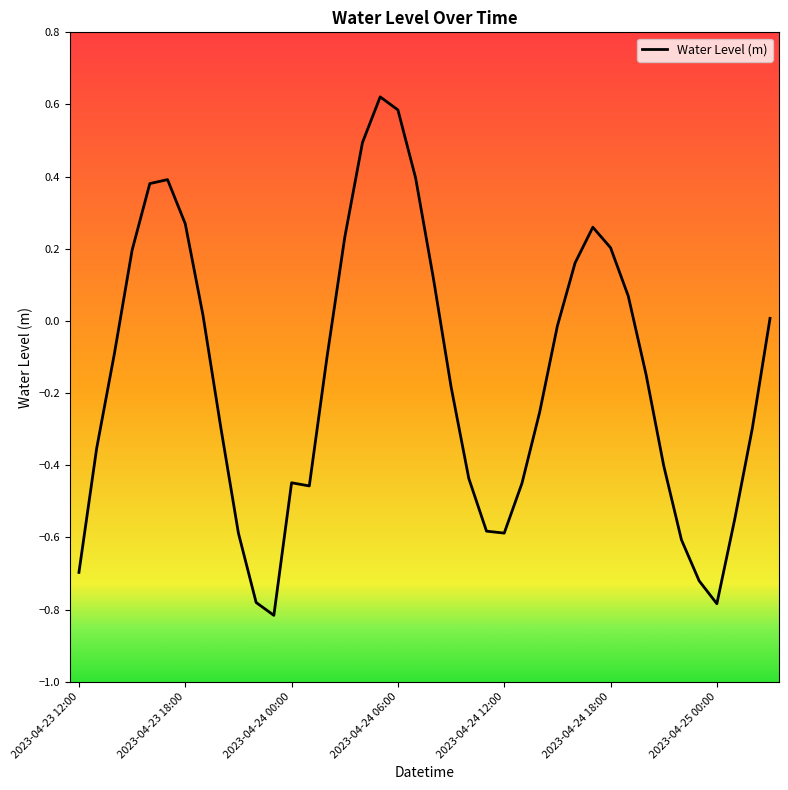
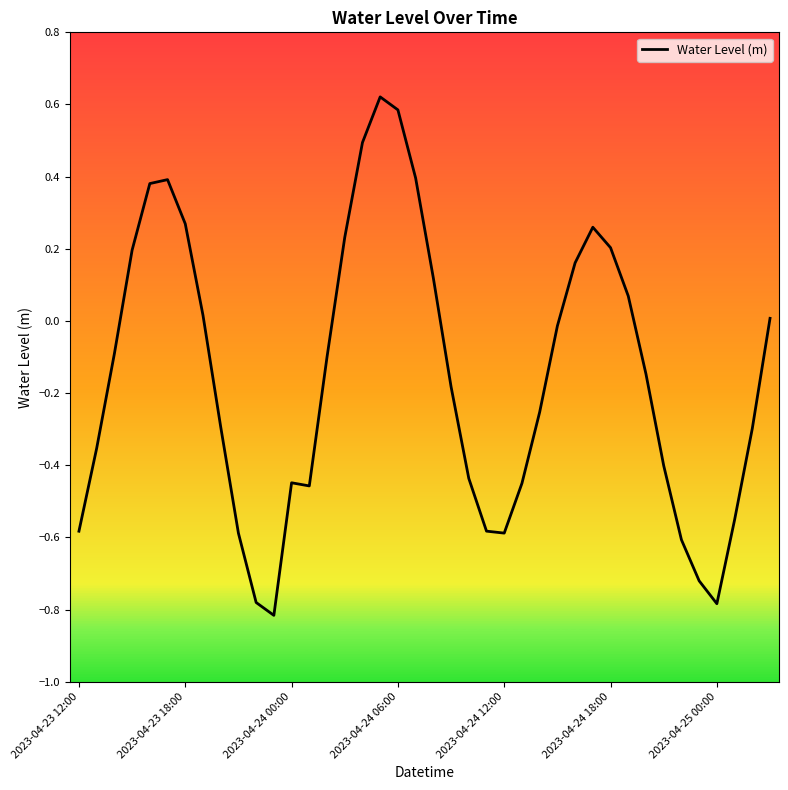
  {
-   "2023-04-23 12:00": -0.70,
+   "2023-04-23 12:00": -0.58,
    "2023-04-23 18:00": 0.27,
    "2023-04-24 00:00": -0.45,
    "2023-04-24 06:00": 0.59,
    "2023-04-24 12:00": -0.59,
    "2023-04-24 18:00": 0.20,
    "2023-04-25 00:00": -0.78
  }
